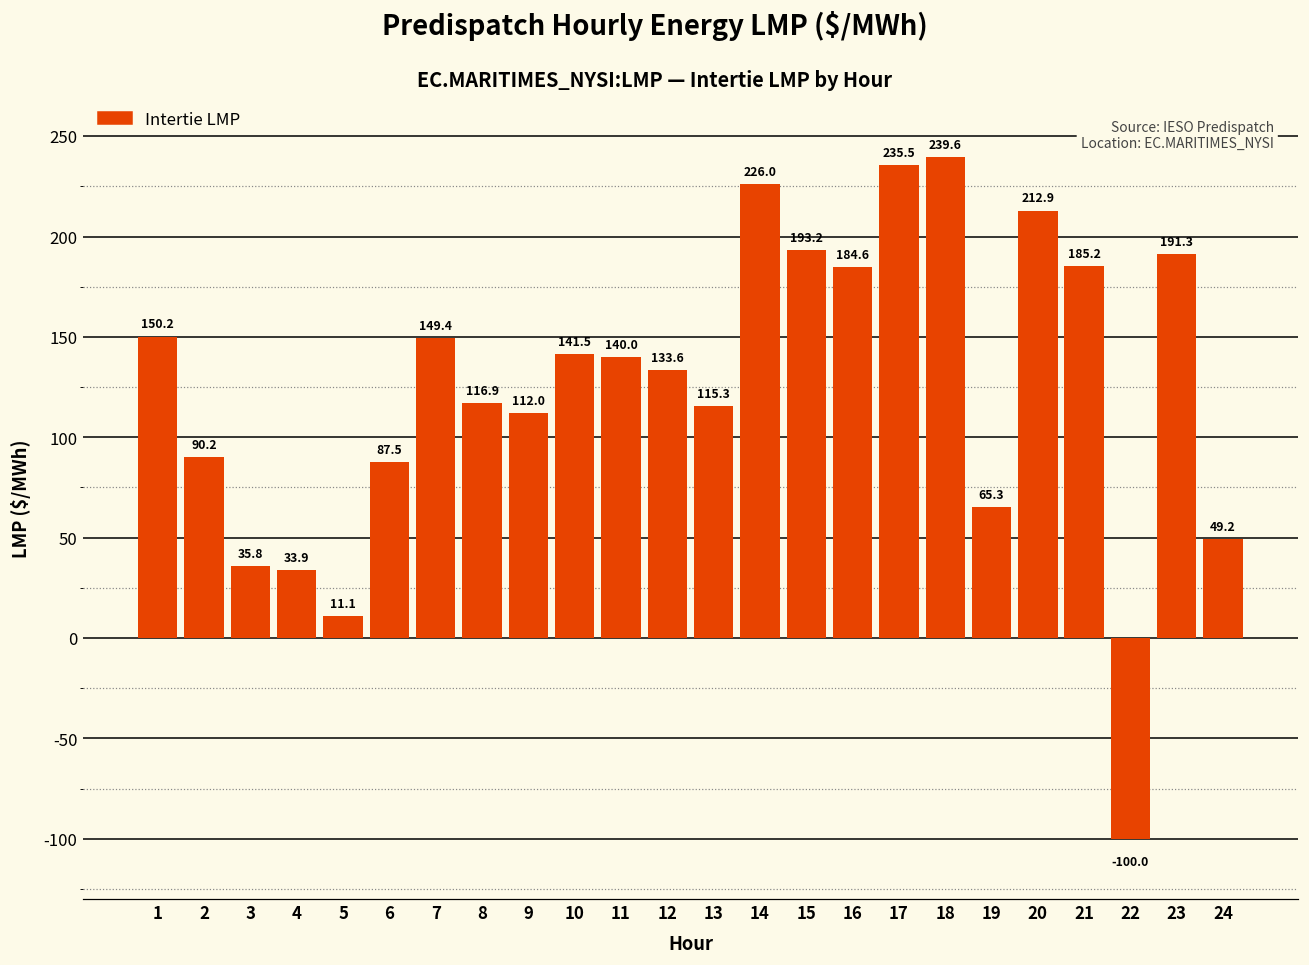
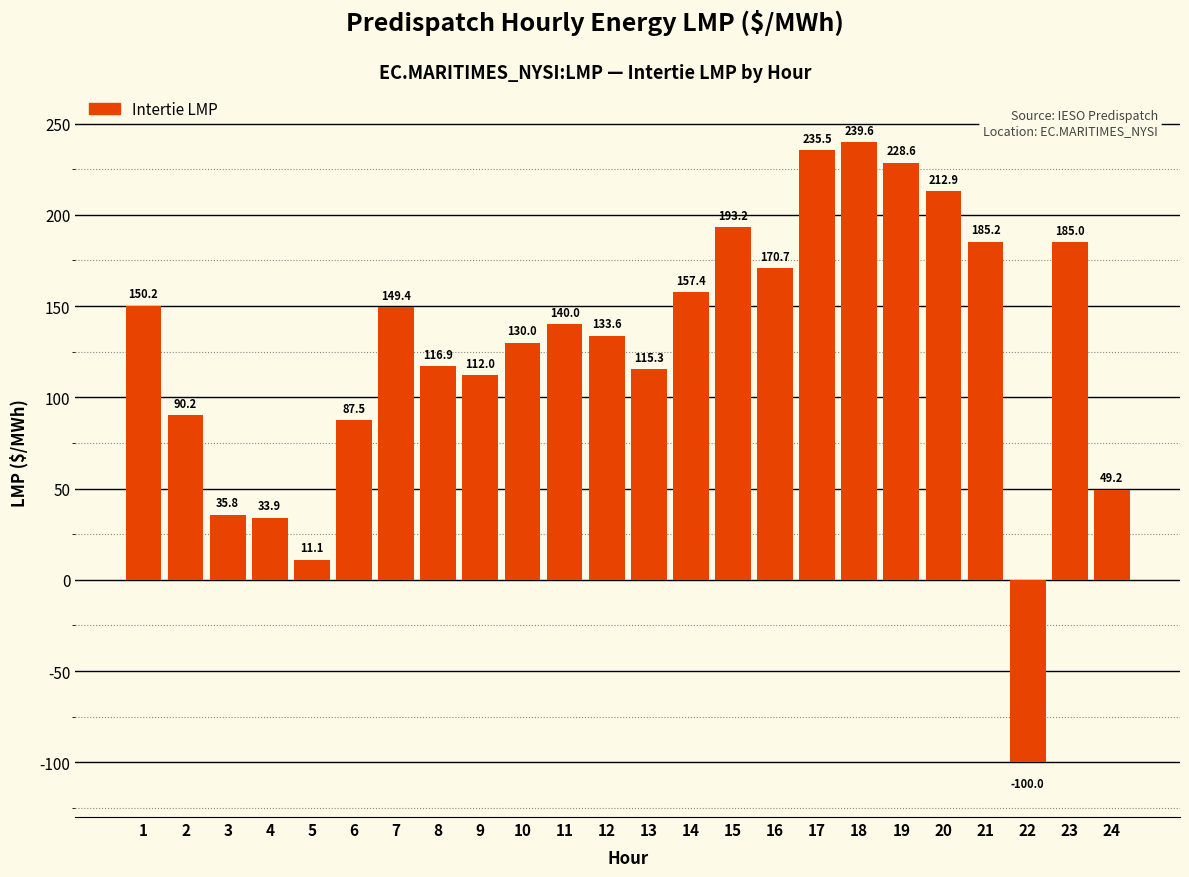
  {
    "1": 150.2,
    "2": 90.2,
    "3": 35.8,
    "4": 33.9,
    "5": 11.1,
    "6": 87.5,
    "7": 149.4,
    "8": 116.9,
    "9": 112.0,
-   "10": 141.5,
+   "10": 130.0,
    "11": 140.0,
    "12": 133.6,
    "13": 115.3,
-   "14": 226.0,
+   "14": 157.4,
    "15": 193.2,
-   "16": 184.6,
+   "16": 170.7,
    "17": 235.5,
    "18": 239.6,
-   "19": 65.3,
+   "19": 228.6,
    "20": 212.9,
    "21": 185.2,
    "22": -100.0,
-   "23": 191.3,
+   "23": 185.0,
    "24": 49.2
  }
